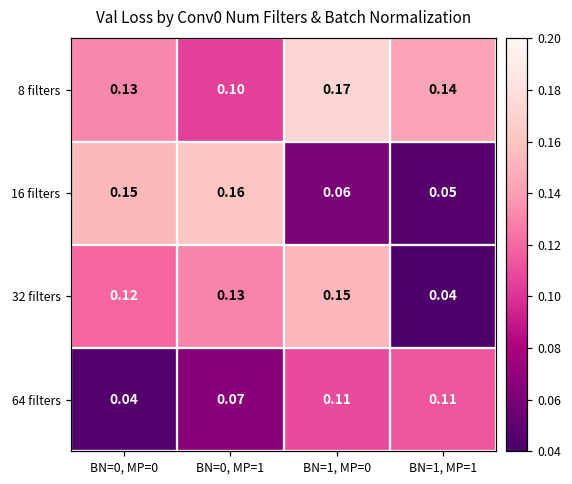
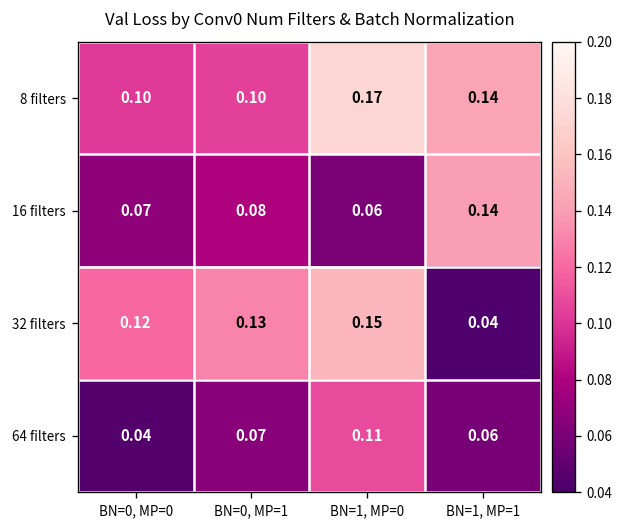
  {
    "8 filters": {
-     "BN=0, MP=0": 0.13,
+     "BN=0, MP=0": 0.10,
      "BN=0, MP=1": 0.10,
      "BN=1, MP=0": 0.17,
      "BN=1, MP=1": 0.14
    },
    "16 filters": {
-     "BN=0, MP=0": 0.15,
-     "BN=0, MP=1": 0.16,
+     "BN=0, MP=0": 0.07,
+     "BN=0, MP=1": 0.08,
      "BN=1, MP=0": 0.06,
-     "BN=1, MP=1": 0.05
+     "BN=1, MP=1": 0.14
    },
    "32 filters": {
      "BN=0, MP=0": 0.12,
      "BN=0, MP=1": 0.13,
      "BN=1, MP=0": 0.15,
      "BN=1, MP=1": 0.04
    },
    "64 filters": {
      "BN=0, MP=0": 0.04,
      "BN=0, MP=1": 0.07,
      "BN=1, MP=0": 0.11,
-     "BN=1, MP=1": 0.11
+     "BN=1, MP=1": 0.06
    }
  }
